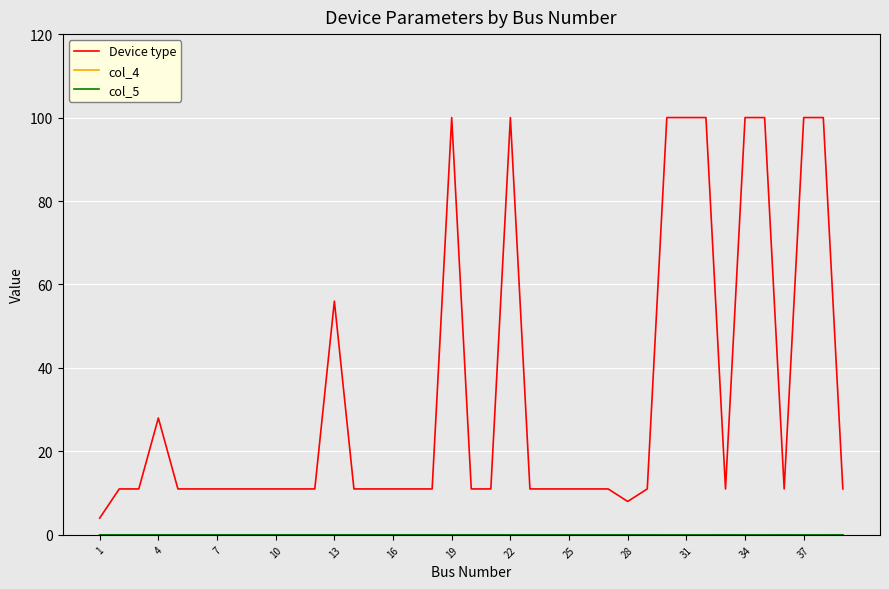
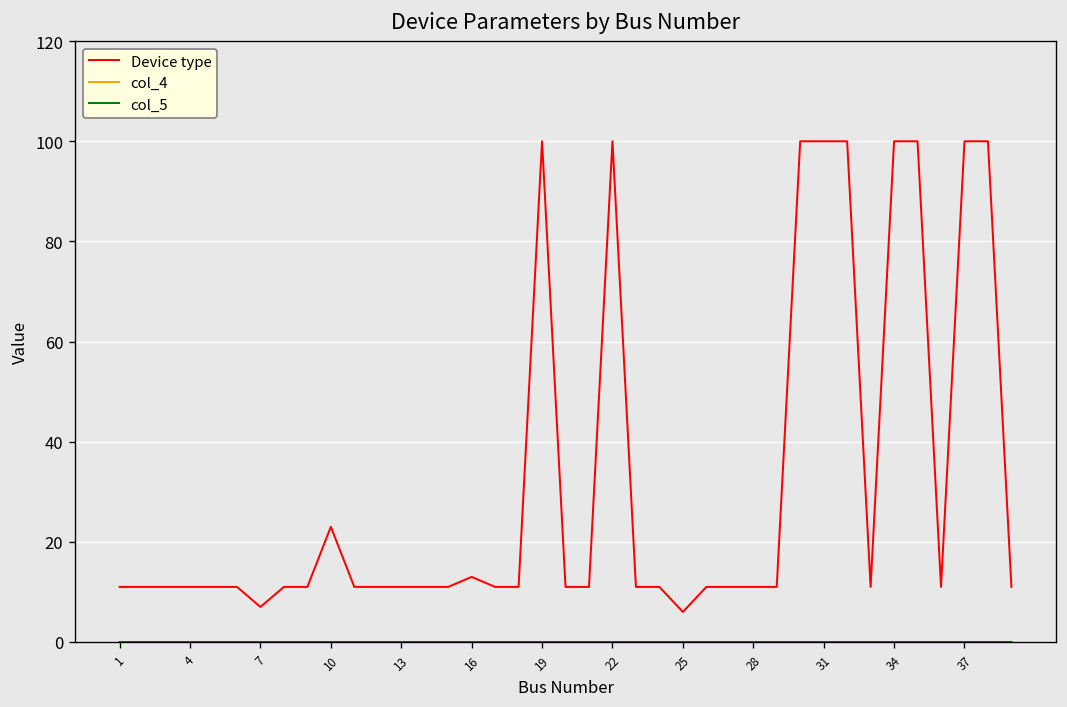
  {
    "Device type": {
-     "1": 4,
-     "4": 28,
-     "7": 11,
-     "10": 11,
-     "13": 56,
-     "16": 11,
+     "1": 11,
+     "4": 11,
+     "7": 7,
+     "10": 23,
+     "13": 11,
+     "16": 13,
      "19": 100,
      "22": 100,
-     "25": 11,
-     "28": 8,
+     "25": 6,
+     "28": 11,
      "31": 100,
      "34": 100,
      "37": 100
    },
    "col_5": {
      "1": 0,
      "4": 0,
      "7": 0,
      "10": 0,
      "13": 0,
      "16": 0,
      "19": 0,
      "22": 0,
      "25": 0,
      "28": 0,
      "31": 0,
      "34": 0,
      "37": 0
    }
  }
